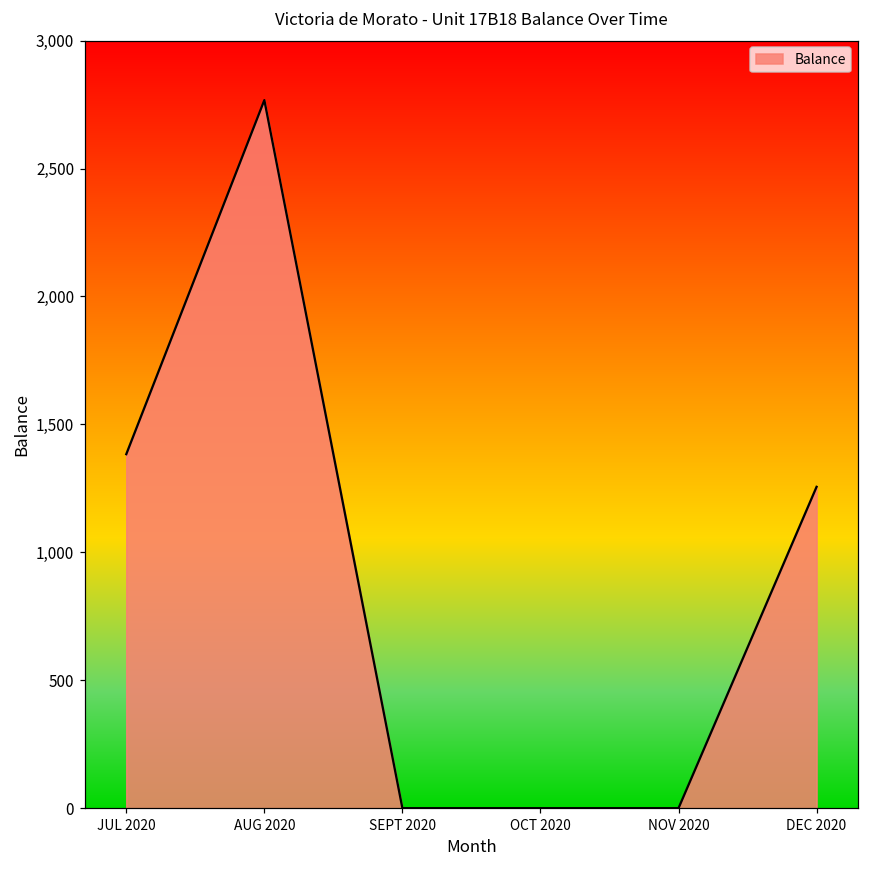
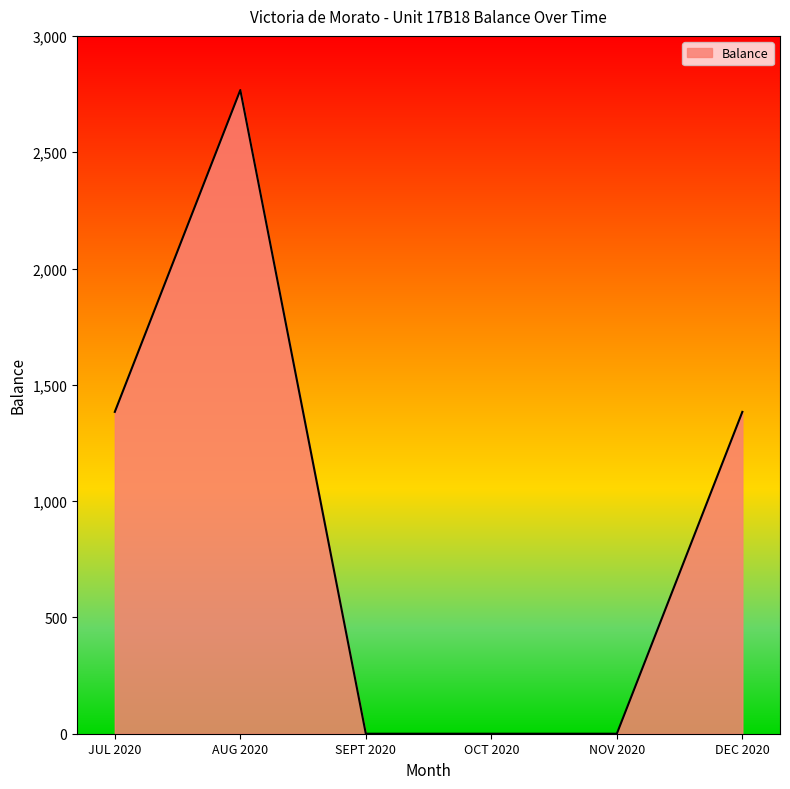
  {
    "JUL 2020": "1,380",
    "AUG 2020": "2,770",
    "SEPT 2020": "0",
    "OCT 2020": "0",
    "NOV 2020": "0",
-   "DEC 2020": "1,260"
+   "DEC 2020": "1,380"
  }
